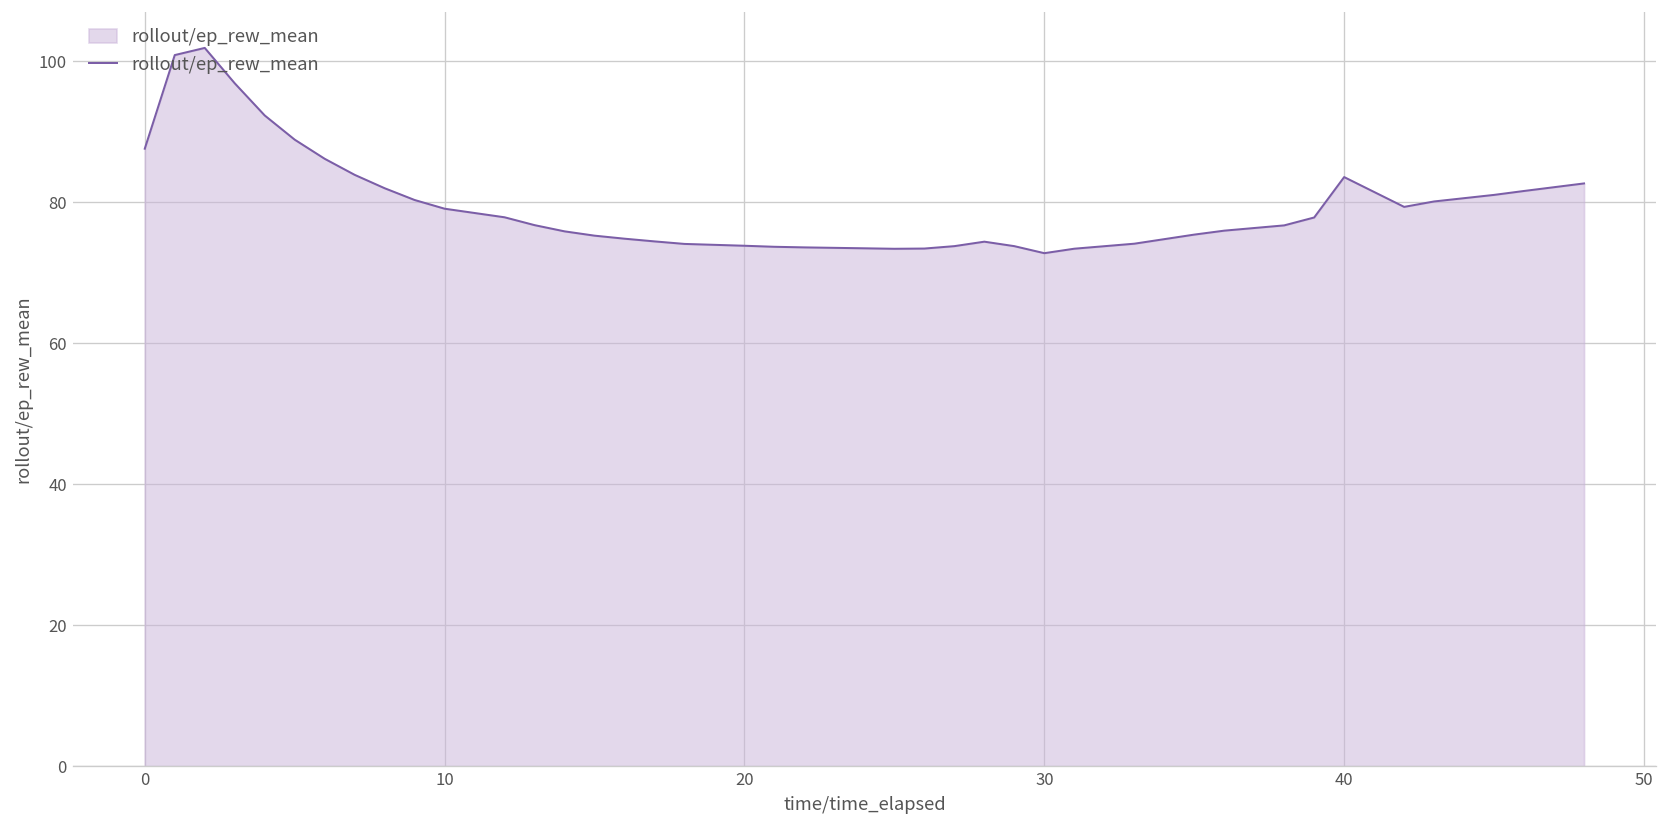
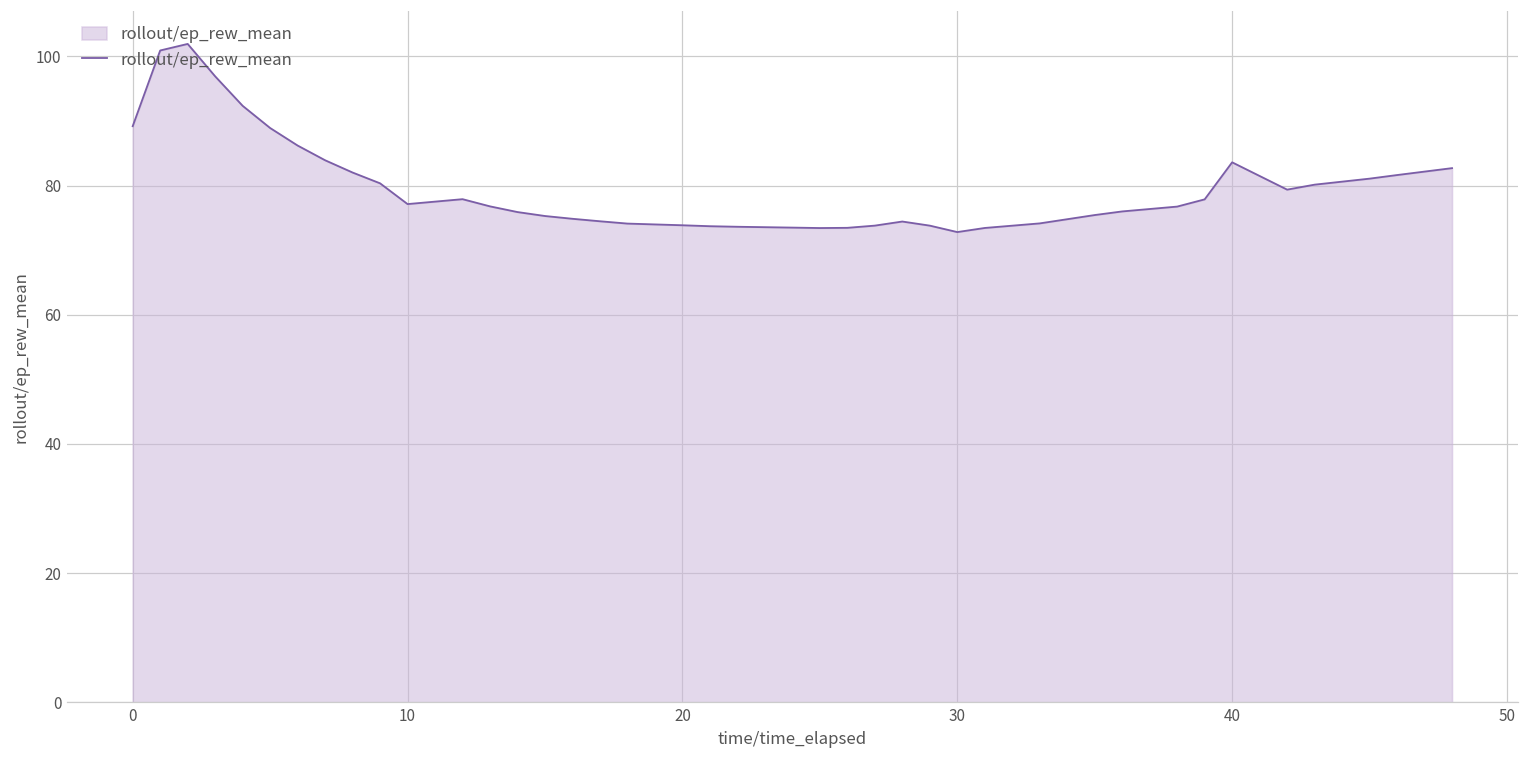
  {
-   "0": 88,
-   "10": 79,
+   "0": 89,
+   "10": 77,
    "20": 74,
    "30": 73,
    "40": 84
  }
